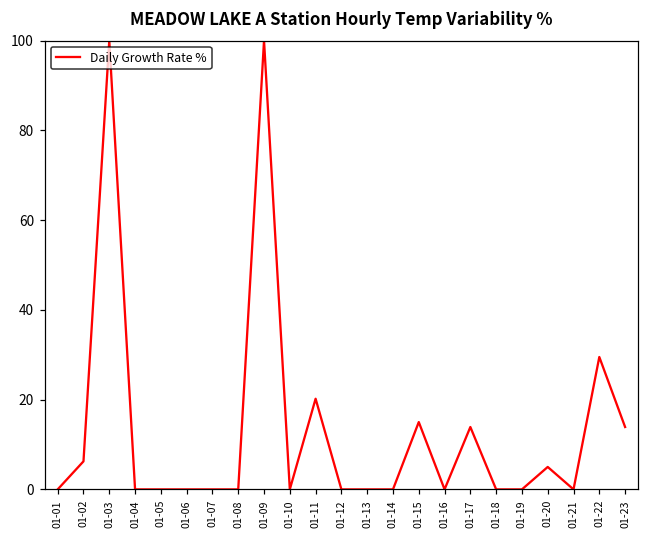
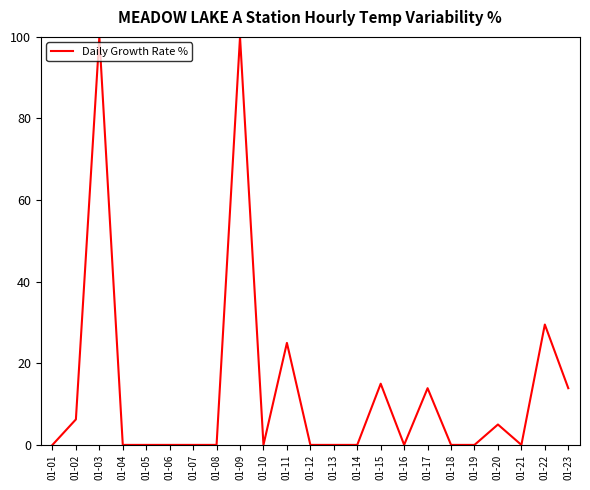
  {
    "01-01": 0,
    "01-02": 6,
    "01-03": 100,
    "01-04": 0,
    "01-05": 0,
    "01-06": 0,
    "01-07": 0,
    "01-08": 0,
    "01-09": 100,
    "01-10": 0,
-   "01-11": 20,
+   "01-11": 25,
    "01-12": 0,
    "01-13": 0,
    "01-14": 0,
    "01-15": 15,
    "01-16": 0,
    "01-17": 14,
    "01-18": 0,
    "01-19": 0,
    "01-20": 5,
    "01-21": 0,
    "01-22": 30,
    "01-23": 14
  }
